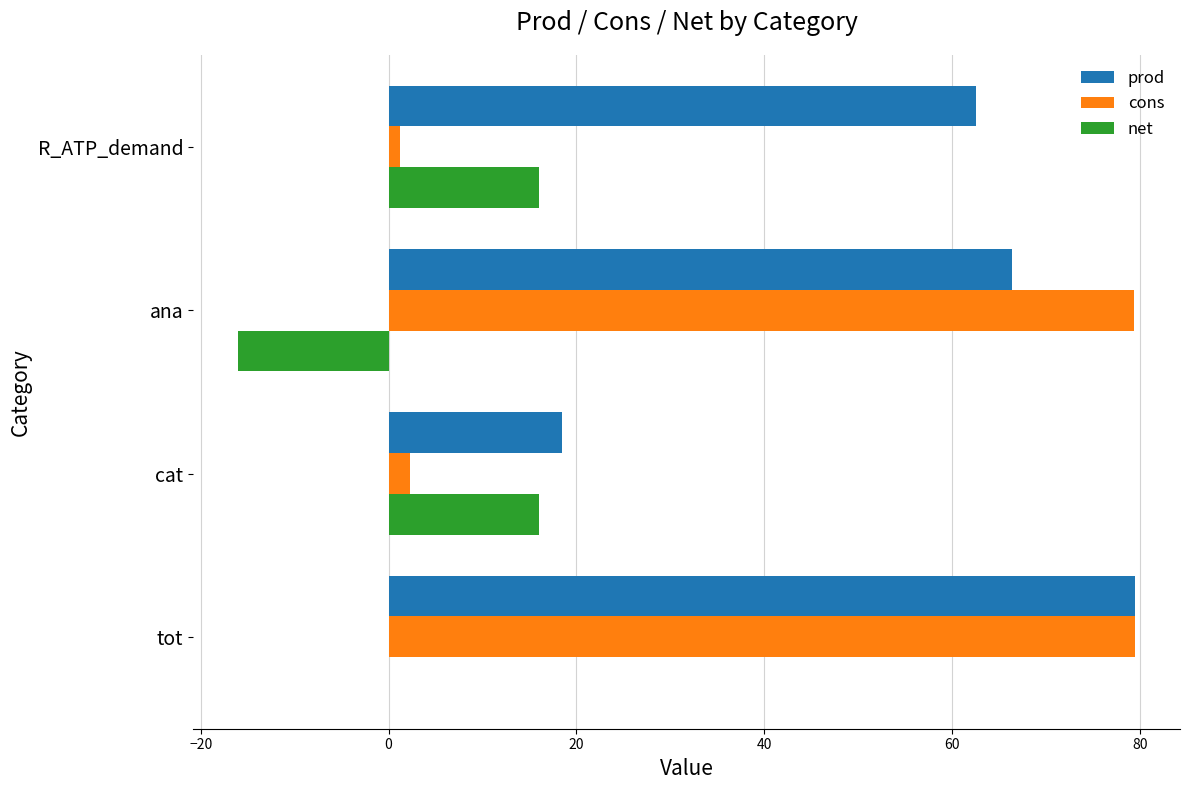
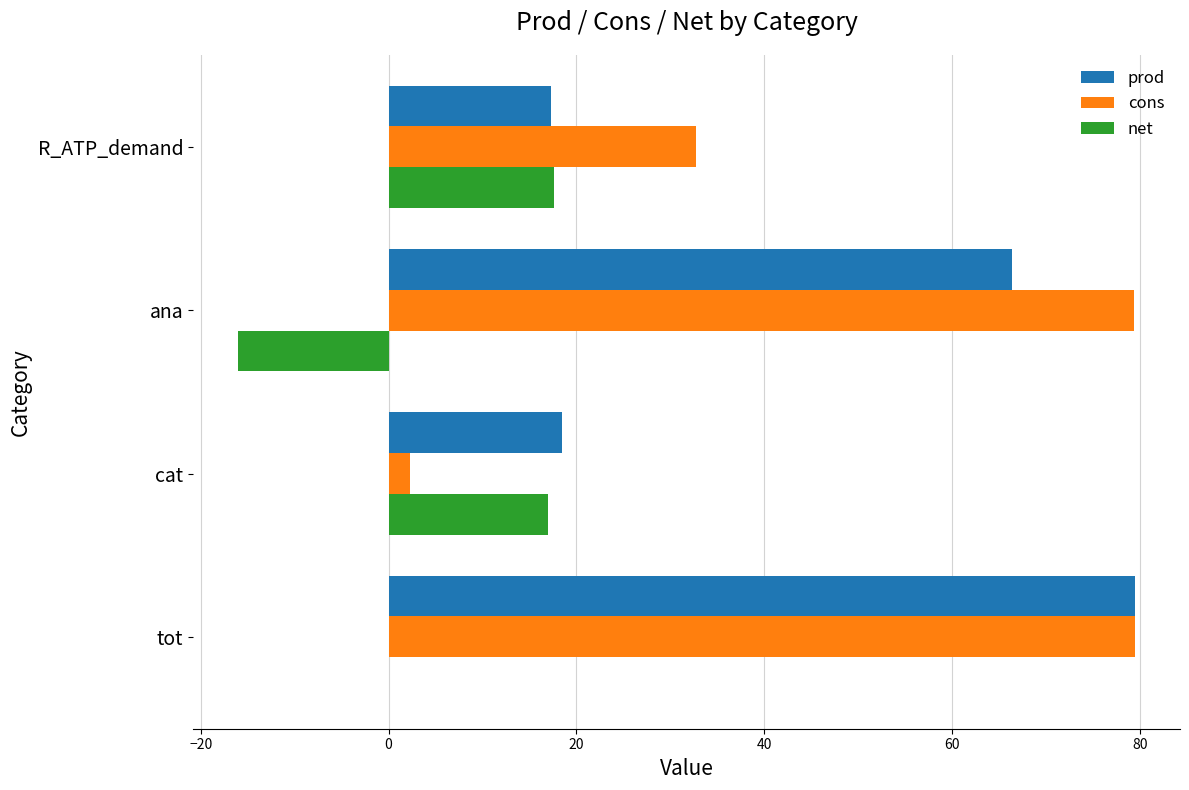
  {
    "prod": {
-     "R_ATP_demand": 63,
+     "R_ATP_demand": 17,
      "ana": 66,
      "cat": 18,
      "tot": 79
    },
    "cons": {
-     "R_ATP_demand": 1,
+     "R_ATP_demand": 33,
      "ana": 79,
      "cat": 2,
      "tot": 79
    },
    "net": {
-     "R_ATP_demand": 16,
+     "R_ATP_demand": 18,
      "ana": -16,
-     "cat": 16
+     "cat": 17
    }
  }
